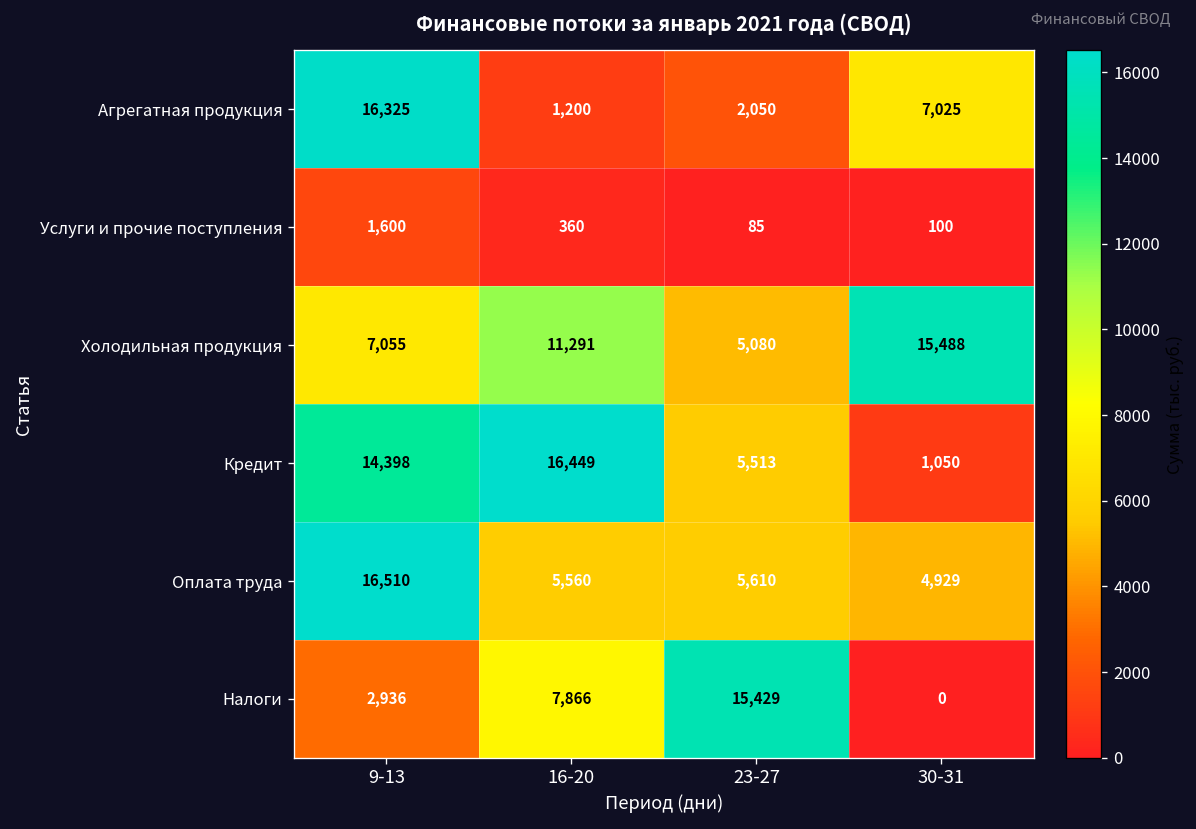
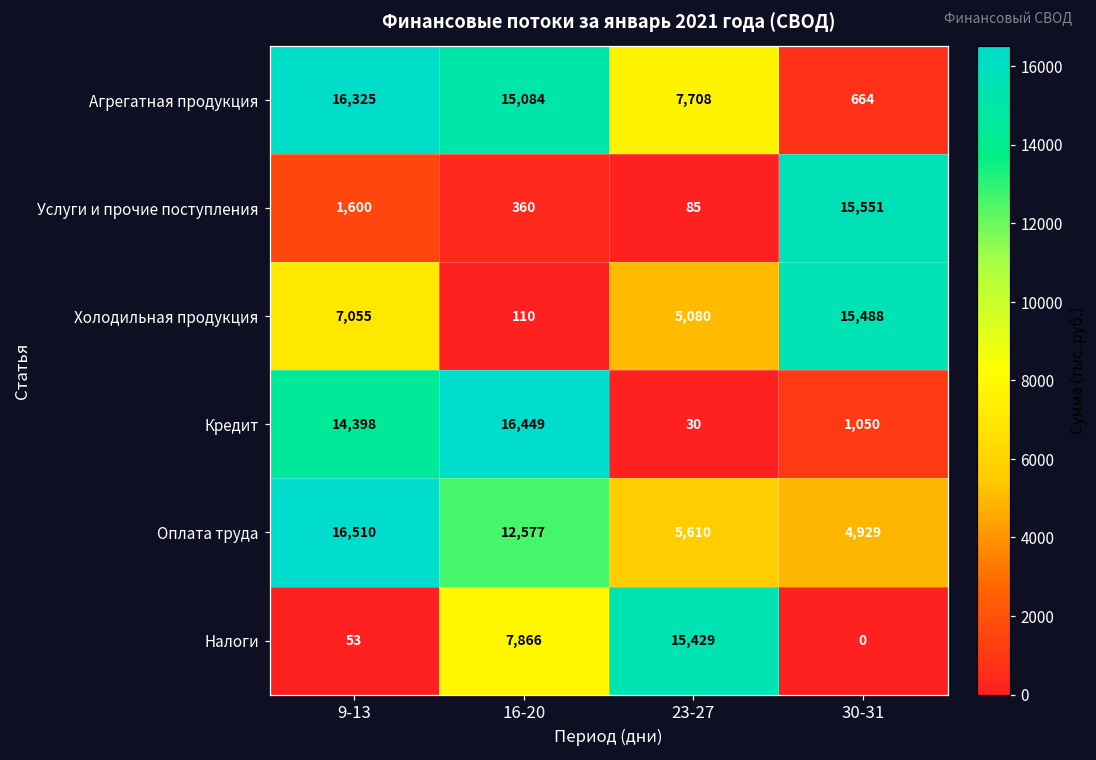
  {
    "Агрегатная продукция": {
      "9-13": "16,325",
-     "16-20": "1,200",
-     "23-27": "2,050",
-     "30-31": "7,025"
+     "16-20": "15,084",
+     "23-27": "7,708",
+     "30-31": "664"
    },
    "Услуги и прочие поступления": {
      "9-13": "1,600",
      "16-20": "360",
      "23-27": "85",
-     "30-31": "100"
+     "30-31": "15,551"
    },
    "Холодильная продукция": {
      "9-13": "7,055",
-     "16-20": "11,291",
+     "16-20": "110",
      "23-27": "5,080",
      "30-31": "15,488"
    },
    "Кредит": {
      "9-13": "14,398",
      "16-20": "16,449",
-     "23-27": "5,513",
+     "23-27": "30",
      "30-31": "1,050"
    },
    "Оплата труда": {
      "9-13": "16,510",
-     "16-20": "5,560",
+     "16-20": "12,577",
      "23-27": "5,610",
      "30-31": "4,929"
    },
    "Налоги": {
-     "9-13": "2,936",
+     "9-13": "53",
      "16-20": "7,866",
      "23-27": "15,429",
      "30-31": "0"
    }
  }
